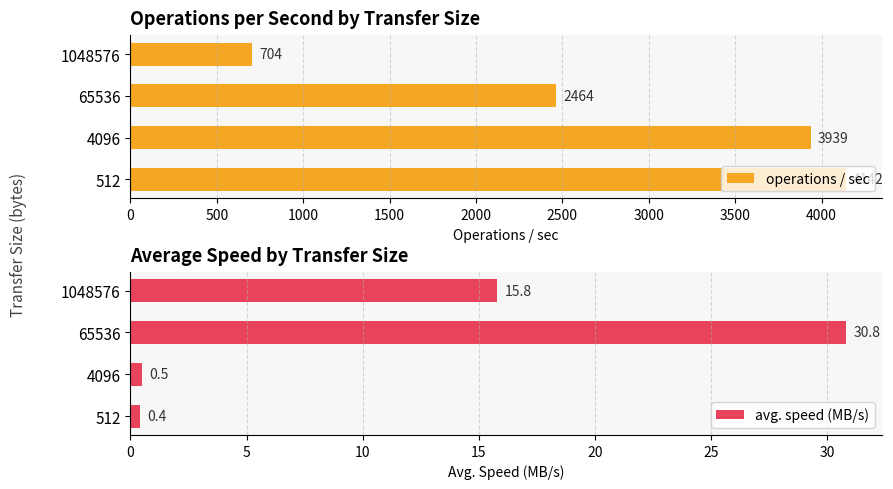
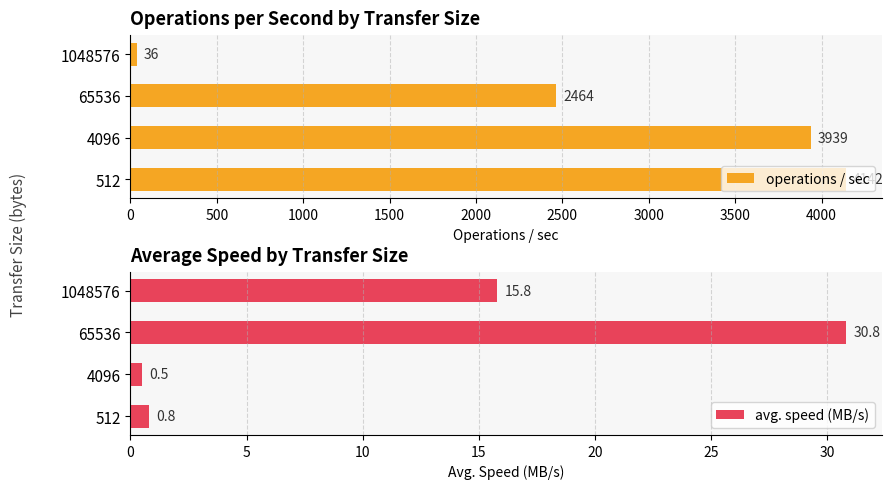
  {
    "Operations per Second by Transfer Size": {
-     "1048576": 704,
+     "1048576": 36,
      "65536": 2464,
      "4096": 3939
    },
    "Average Speed by Transfer Size": {
      "1048576": 15.8,
      "65536": 30.8,
      "4096": 0.5,
-     "512": 0.4
+     "512": 0.8
    }
  }
